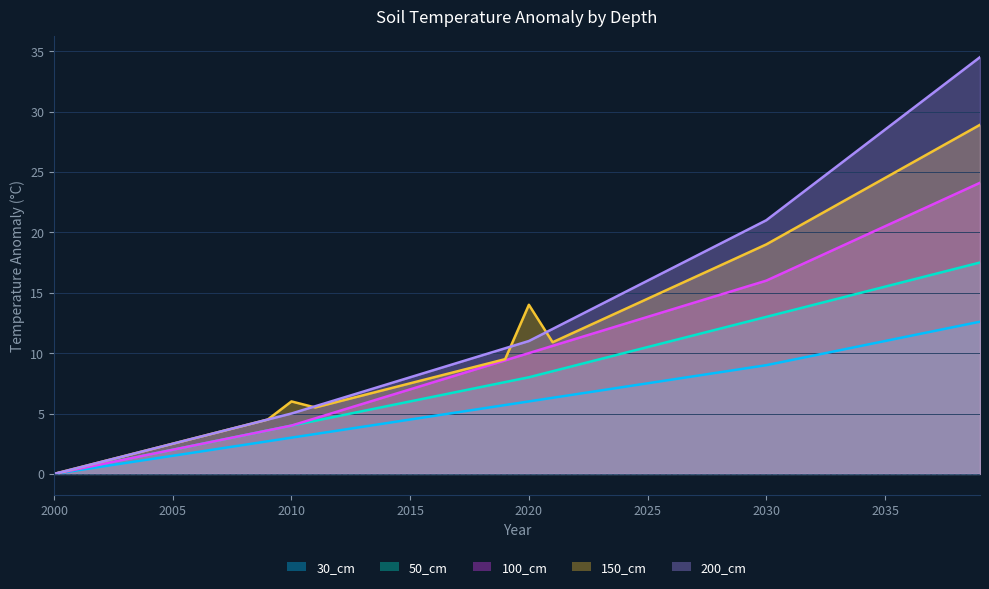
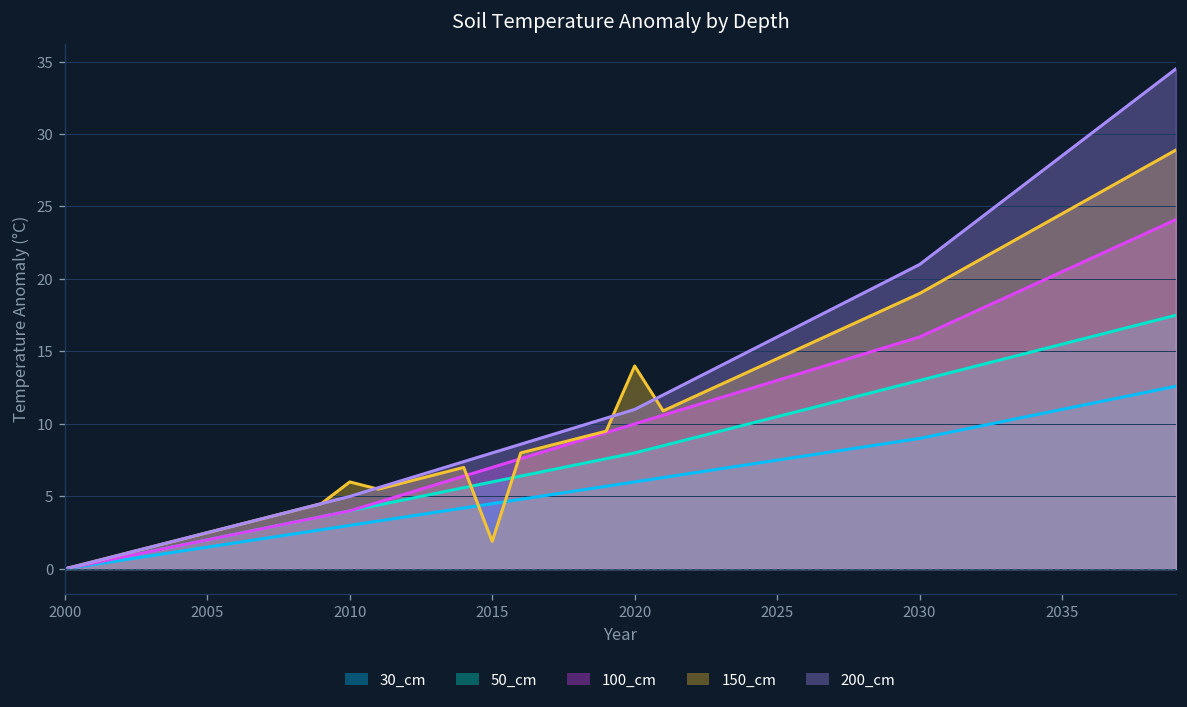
  {
    "150_cm": {
      "2010": 6.0,
-     "2015": 7.5,
+     "2015": 1.9,
      "2020": 14.0,
      "2025": 14.5,
      "2030": 19.0,
      "2035": 24.5
    }
  }
